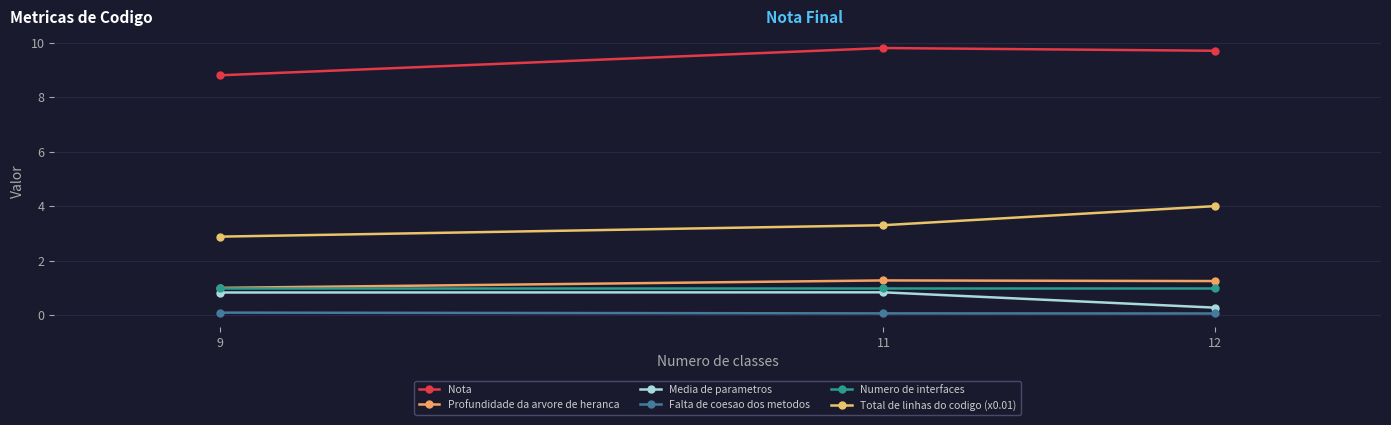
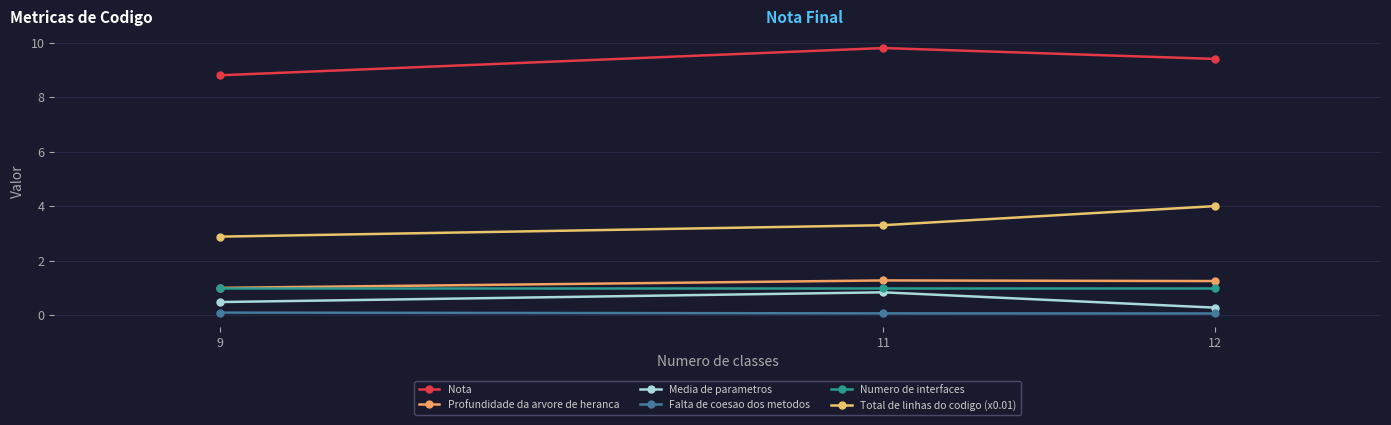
  {
    "Nota": {
      "9": 8.8,
      "11": 9.8,
-     "12": 9.7
+     "12": 9.4
    },
    "Media de parametros": {
-     "9": 0.8,
+     "9": 0.5,
      "11": 0.8,
      "12": 0.3
    }
  }
